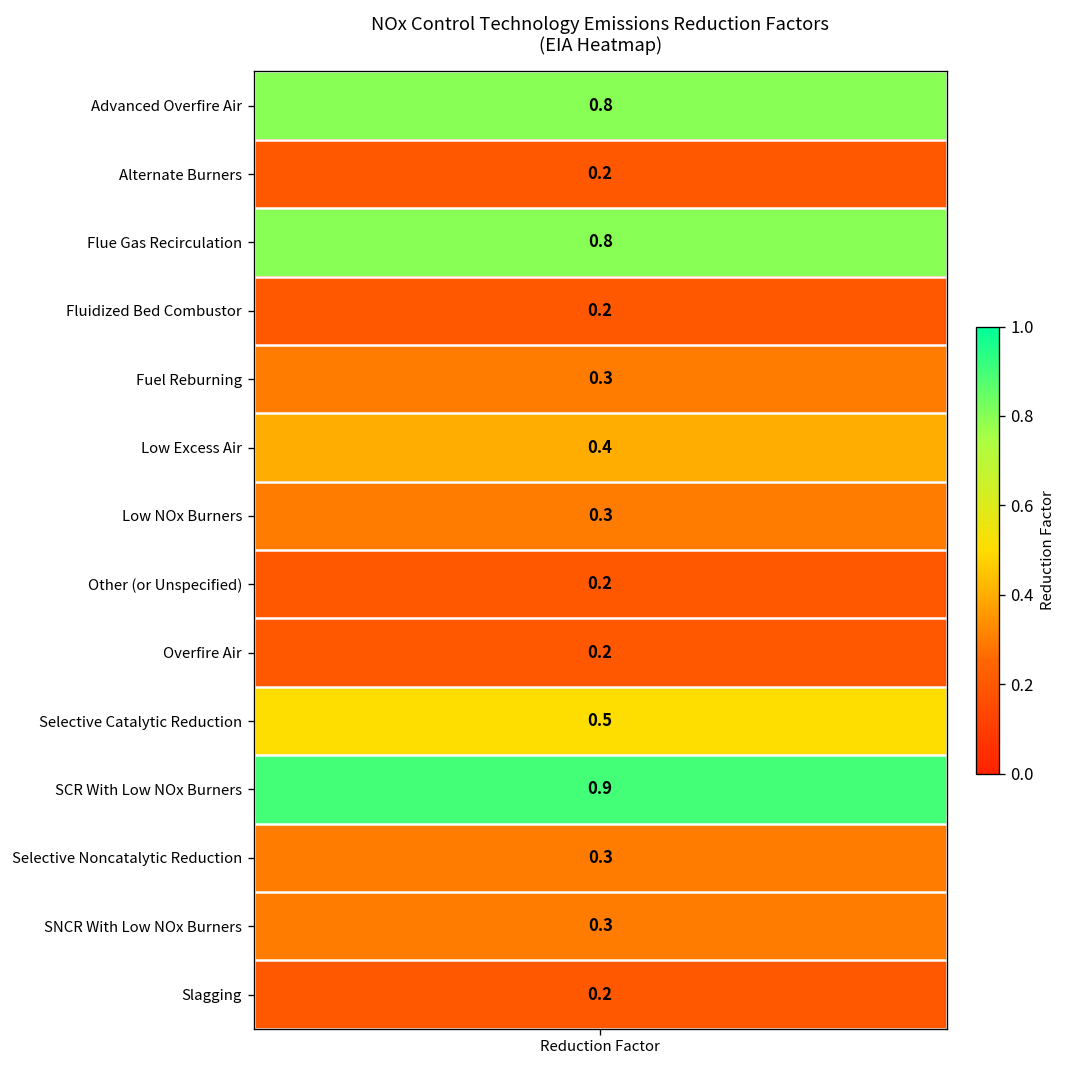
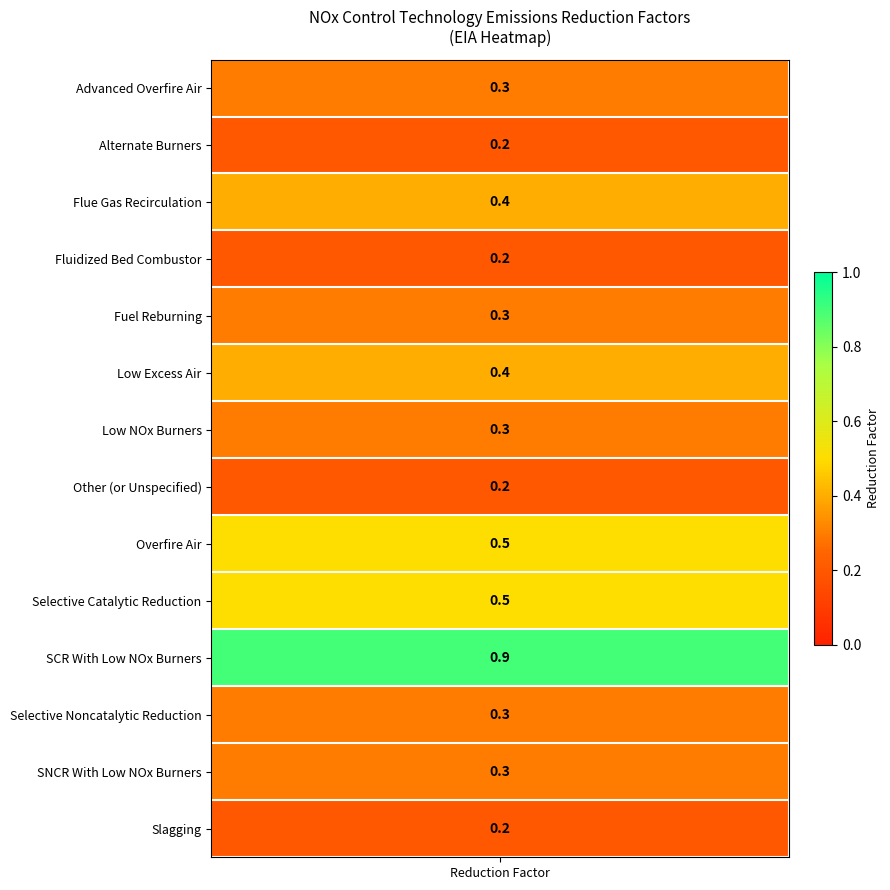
  {
    "Advanced Overfire Air": {
-     "Reduction Factor": 0.8
+     "Reduction Factor": 0.3
    },
    "Alternate Burners": {
      "Reduction Factor": 0.2
    },
    "Flue Gas Recirculation": {
-     "Reduction Factor": 0.8
+     "Reduction Factor": 0.4
    },
    "Fluidized Bed Combustor": {
      "Reduction Factor": 0.2
    },
    "Fuel Reburning": {
      "Reduction Factor": 0.3
    },
    "Low Excess Air": {
      "Reduction Factor": 0.4
    },
    "Low NOx Burners": {
      "Reduction Factor": 0.3
    },
    "Other (or Unspecified)": {
      "Reduction Factor": 0.2
    },
    "Overfire Air": {
-     "Reduction Factor": 0.2
+     "Reduction Factor": 0.5
    },
    "Selective Catalytic Reduction": {
      "Reduction Factor": 0.5
    },
    "SCR With Low NOx Burners": {
      "Reduction Factor": 0.9
    },
    "Selective Noncatalytic Reduction": {
      "Reduction Factor": 0.3
    },
    "SNCR With Low NOx Burners": {
      "Reduction Factor": 0.3
    },
    "Slagging": {
      "Reduction Factor": 0.2
    }
  }
